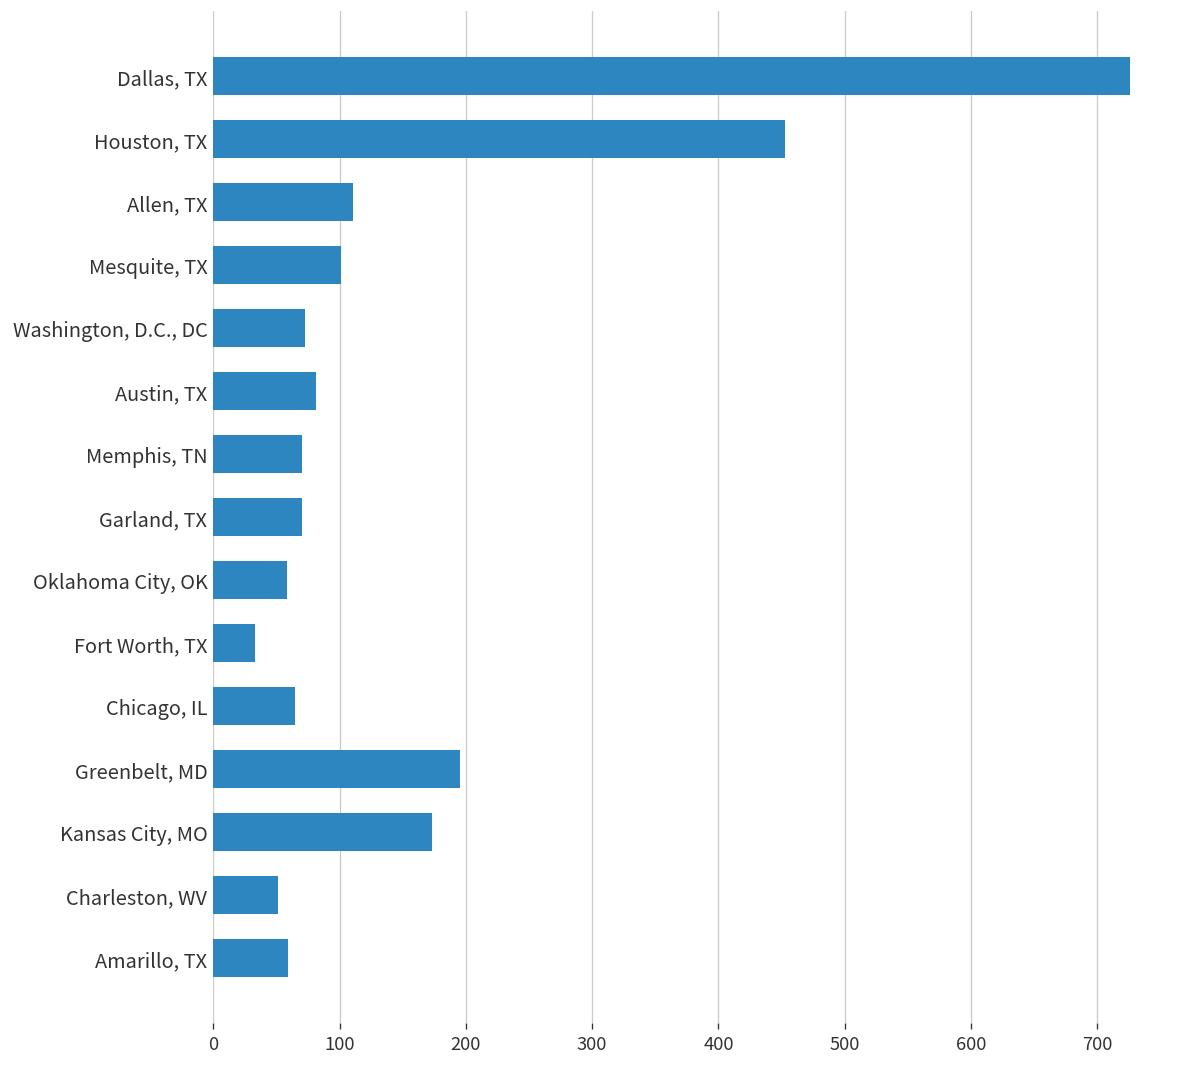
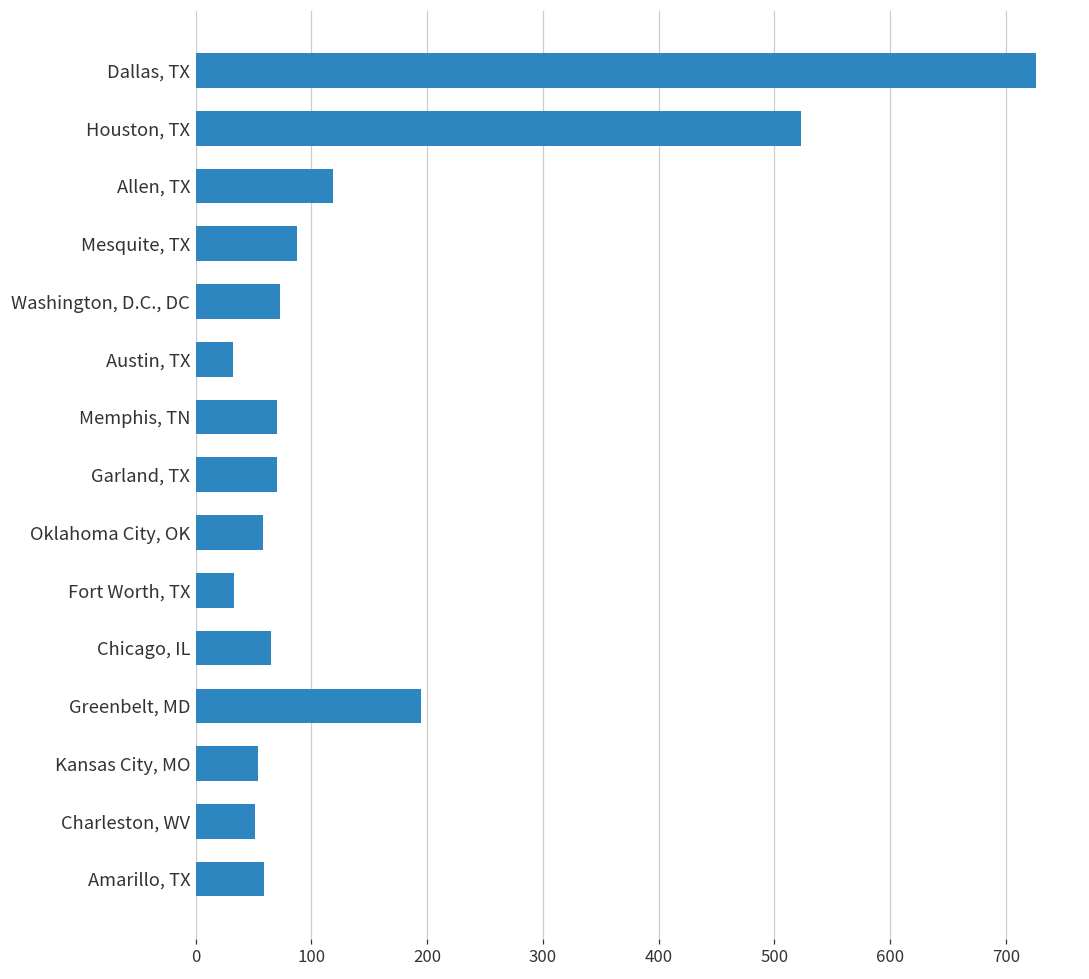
  {
    "Dallas, TX": 726,
-   "Houston, TX": 453,
-   "Allen, TX": 111,
-   "Mesquite, TX": 101,
+   "Houston, TX": 523,
+   "Allen, TX": 119,
+   "Mesquite, TX": 88,
    "Washington, D.C., DC": 73,
-   "Austin, TX": 81,
+   "Austin, TX": 32,
    "Memphis, TN": 70,
    "Garland, TX": 70,
    "Oklahoma City, OK": 58,
    "Fort Worth, TX": 33,
    "Chicago, IL": 65,
    "Greenbelt, MD": 195,
-   "Kansas City, MO": 173,
+   "Kansas City, MO": 54,
    "Charleston, WV": 51,
    "Amarillo, TX": 59
  }
